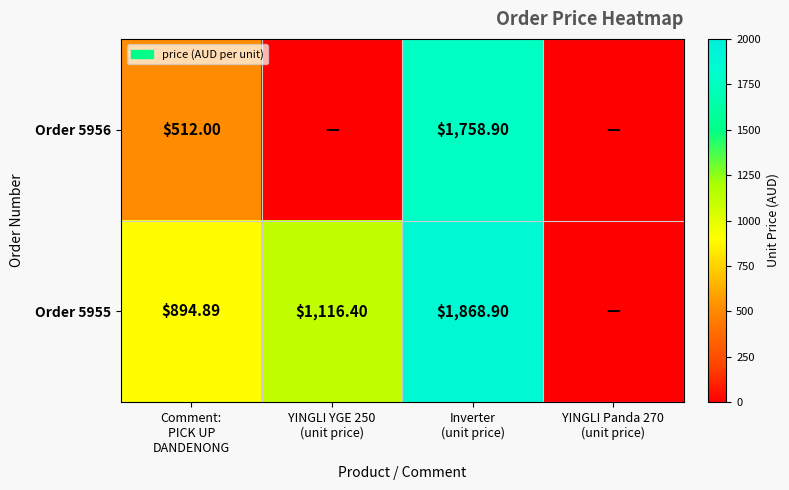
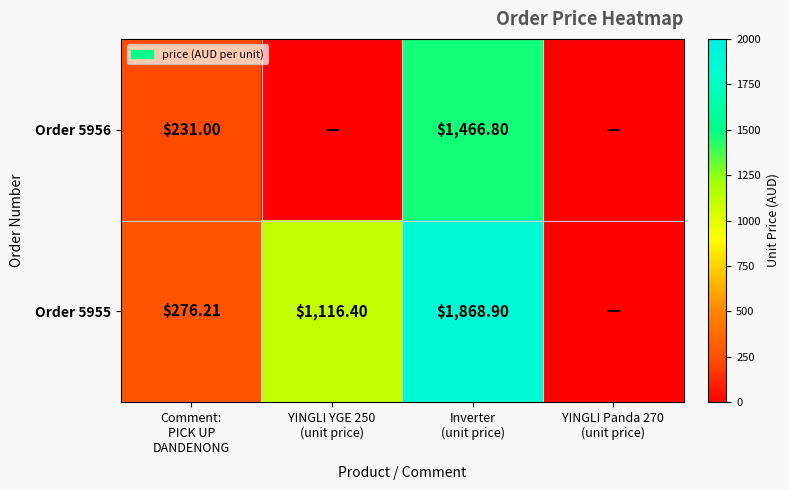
  {
    "Order 5956": {
-     "Comment: PICK UP DANDENONG": "$512.00",
-     "Inverter (unit price)": "$1,758.90"
+     "Comment: PICK UP DANDENONG": "$231.00",
+     "Inverter (unit price)": "$1,466.80"
    },
    "Order 5955": {
-     "Comment: PICK UP DANDENONG": "$894.89",
+     "Comment: PICK UP DANDENONG": "$276.21",
      "YINGLI YGE 250 (unit price)": "$1,116.40",
      "Inverter (unit price)": "$1,868.90"
    }
  }
